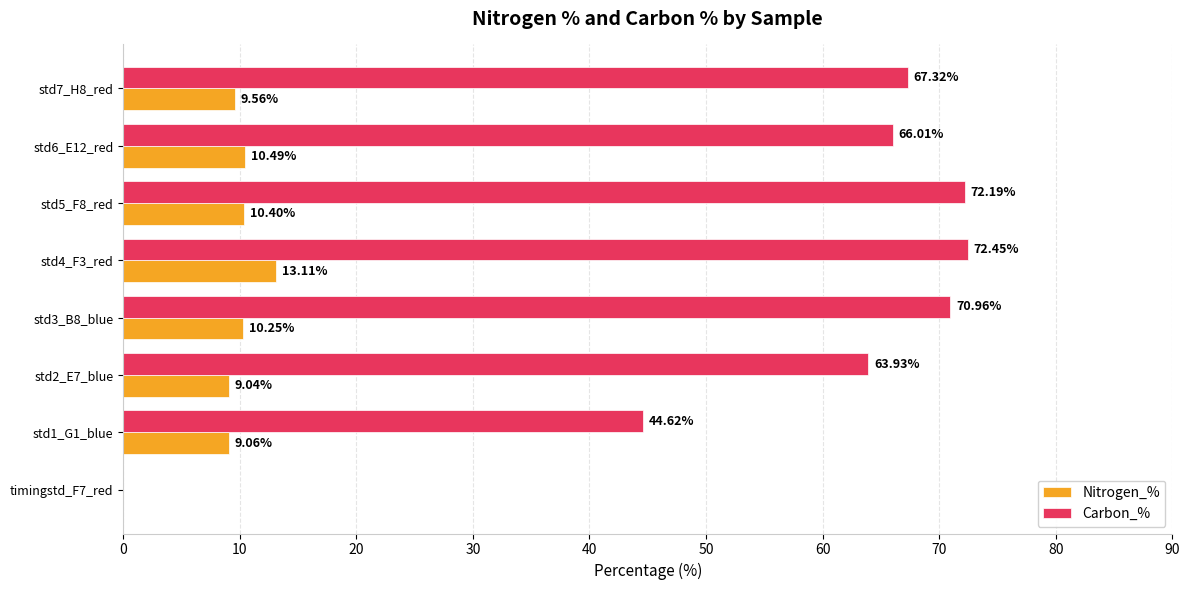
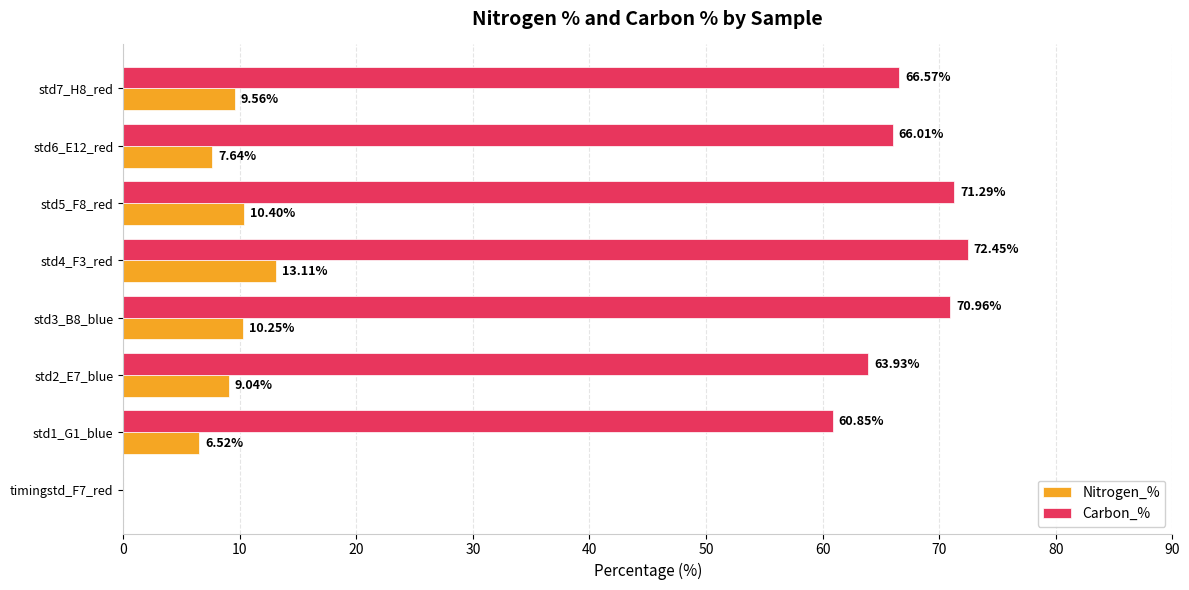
  {
    "Nitrogen_%": {
      "std7_H8_red": "9.56%",
-     "std6_E12_red": "10.49%",
+     "std6_E12_red": "7.64%",
      "std5_F8_red": "10.40%",
      "std4_F3_red": "13.11%",
      "std3_B8_blue": "10.25%",
      "std2_E7_blue": "9.04%",
-     "std1_G1_blue": "9.06%"
+     "std1_G1_blue": "6.52%"
    },
    "Carbon_%": {
-     "std7_H8_red": "67.32%",
+     "std7_H8_red": "66.57%",
      "std6_E12_red": "66.01%",
-     "std5_F8_red": "72.19%",
+     "std5_F8_red": "71.29%",
      "std4_F3_red": "72.45%",
      "std3_B8_blue": "70.96%",
      "std2_E7_blue": "63.93%",
-     "std1_G1_blue": "44.62%"
+     "std1_G1_blue": "60.85%"
    }
  }
